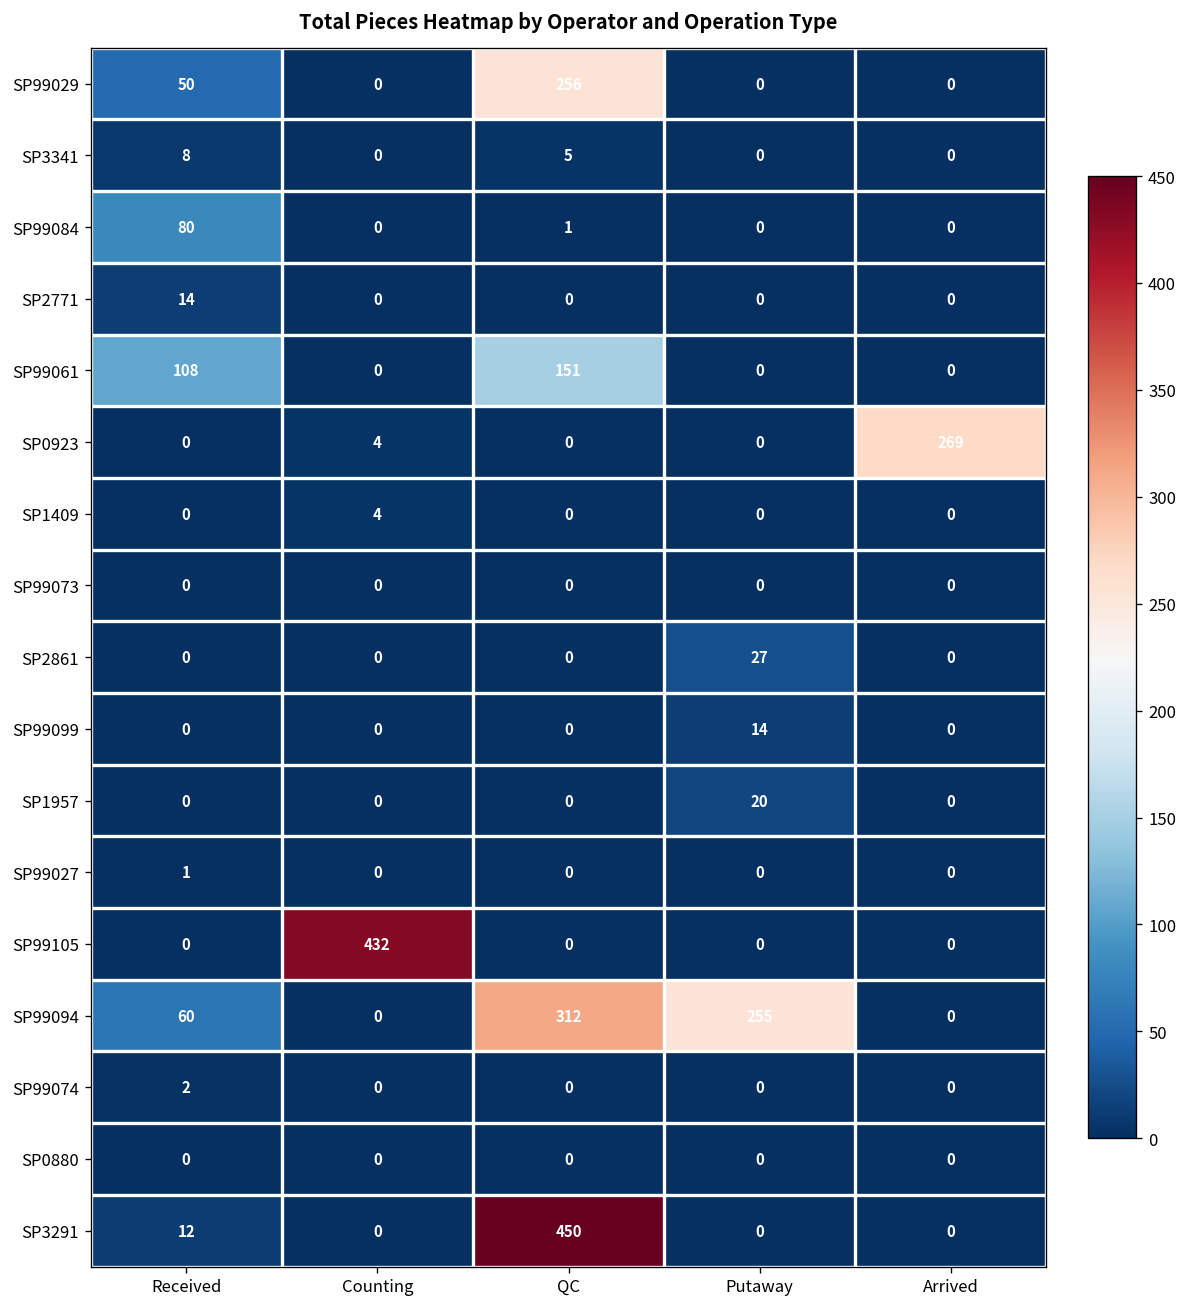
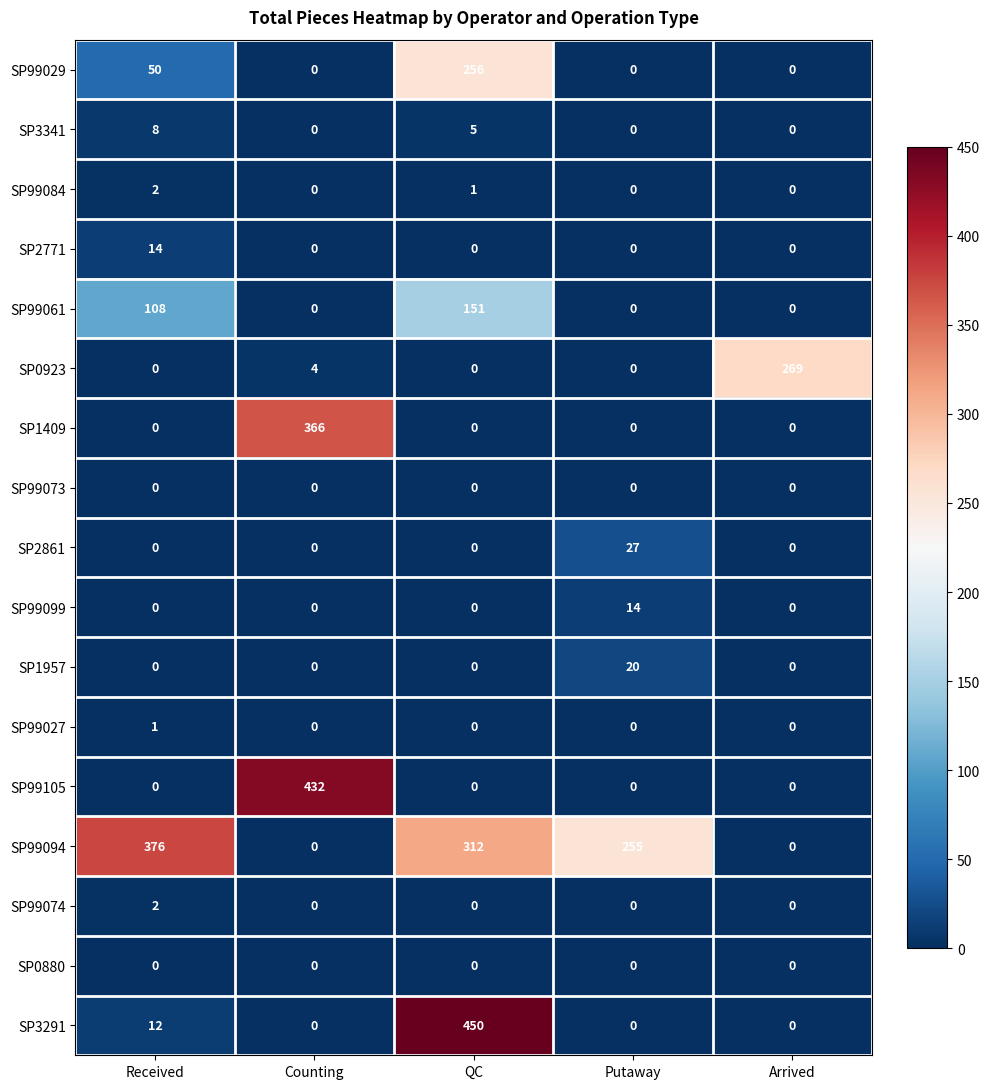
  {
    "SP99029": {
      "Received": 50,
      "Counting": 0,
      "Putaway": 0,
      "Arrived": 0
    },
    "SP3341": {
      "Received": 8,
      "Counting": 0,
      "QC": 5,
      "Putaway": 0,
      "Arrived": 0
    },
    "SP99084": {
-     "Received": 80,
+     "Received": 2,
      "Counting": 0,
      "QC": 1,
      "Putaway": 0,
      "Arrived": 0
    },
    "SP2771": {
      "Received": 14,
      "Counting": 0,
      "QC": 0,
      "Putaway": 0,
      "Arrived": 0
    },
    "SP99061": {
      "Received": 108,
      "Counting": 0,
      "QC": 151,
      "Putaway": 0,
      "Arrived": 0
    },
    "SP0923": {
      "Received": 0,
      "Counting": 4,
      "QC": 0,
      "Putaway": 0,
      "Arrived": 269
    },
    "SP1409": {
      "Received": 0,
-     "Counting": 4,
+     "Counting": 366,
      "QC": 0,
      "Putaway": 0,
      "Arrived": 0
    },
    "SP99073": {
      "Received": 0,
      "Counting": 0,
      "QC": 0,
      "Putaway": 0,
      "Arrived": 0
    },
    "SP2861": {
      "Received": 0,
      "Counting": 0,
      "QC": 0,
      "Putaway": 27,
      "Arrived": 0
    },
    "SP99099": {
      "Received": 0,
      "Counting": 0,
      "QC": 0,
      "Putaway": 14,
      "Arrived": 0
    },
    "SP1957": {
      "Received": 0,
      "Counting": 0,
      "QC": 0,
      "Putaway": 20,
      "Arrived": 0
    },
    "SP99027": {
      "Received": 1,
      "Counting": 0,
      "QC": 0,
      "Putaway": 0,
      "Arrived": 0
    },
    "SP99105": {
      "Received": 0,
      "Counting": 432,
      "QC": 0,
      "Putaway": 0,
      "Arrived": 0
    },
    "SP99094": {
-     "Received": 60,
+     "Received": 376,
      "Counting": 0,
      "QC": 312,
      "Arrived": 0
    },
    "SP99074": {
      "Received": 2,
      "Counting": 0,
      "QC": 0,
      "Putaway": 0,
      "Arrived": 0
    },
    "SP0880": {
      "Received": 0,
      "Counting": 0,
      "QC": 0,
      "Putaway": 0,
      "Arrived": 0
    },
    "SP3291": {
      "Received": 12,
      "Counting": 0,
      "QC": 450,
      "Putaway": 0,
      "Arrived": 0
    }
  }
